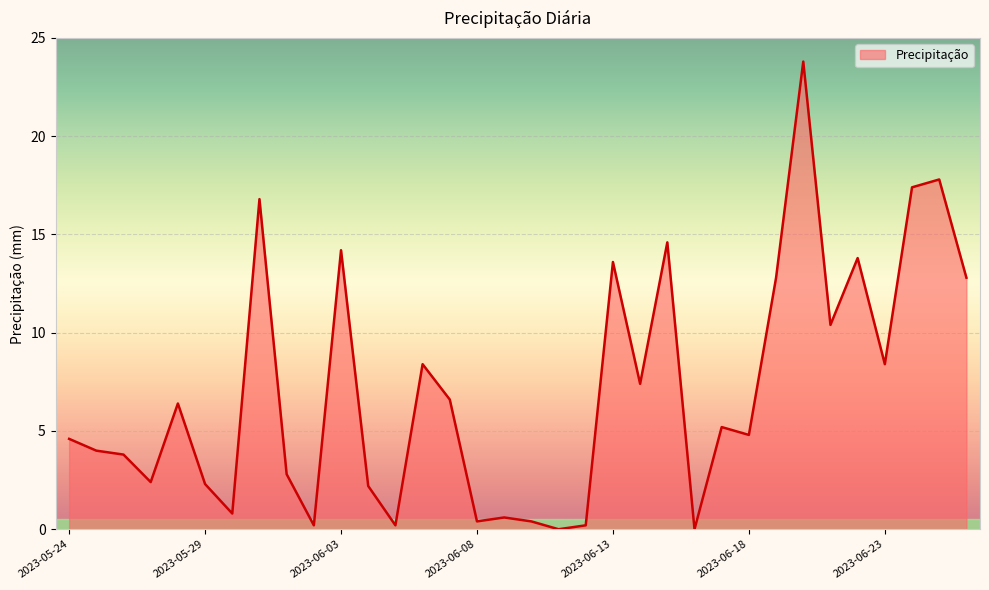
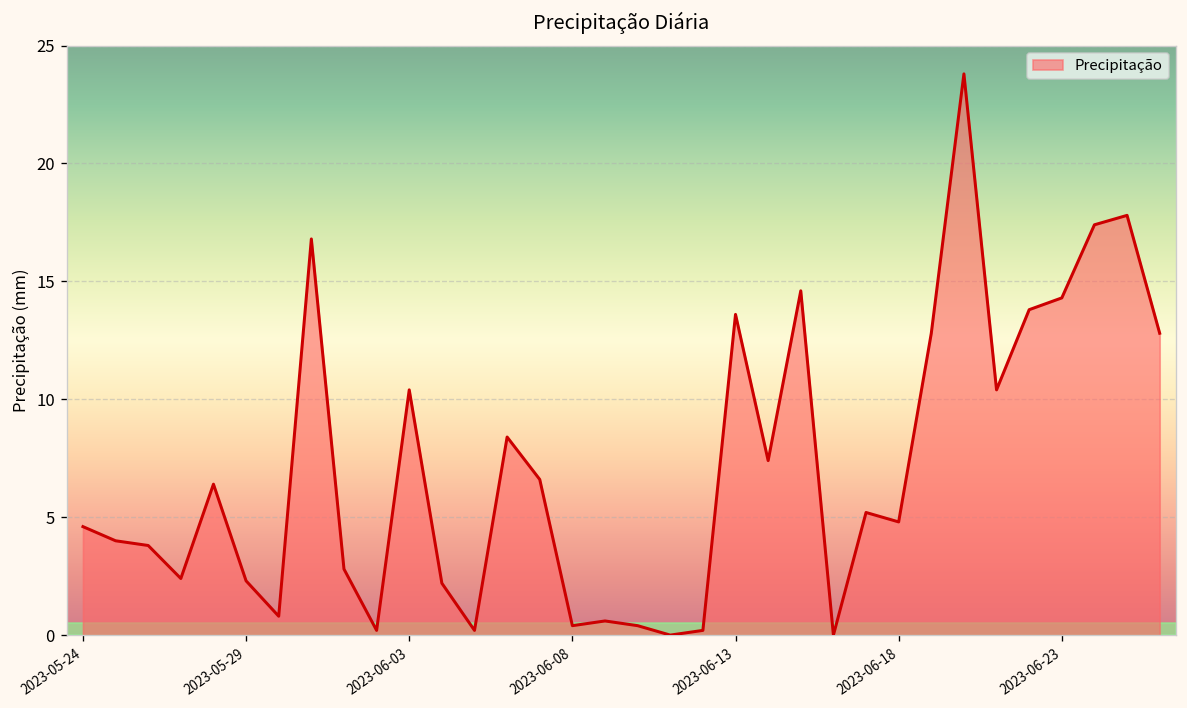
  {
    "2023-05-24": 4.6,
    "2023-05-29": 2.3,
-   "2023-06-03": 14.2,
+   "2023-06-03": 10.4,
    "2023-06-13": 13.6,
    "2023-06-18": 4.8,
-   "2023-06-23": 8.4
+   "2023-06-23": 14.3
  }
